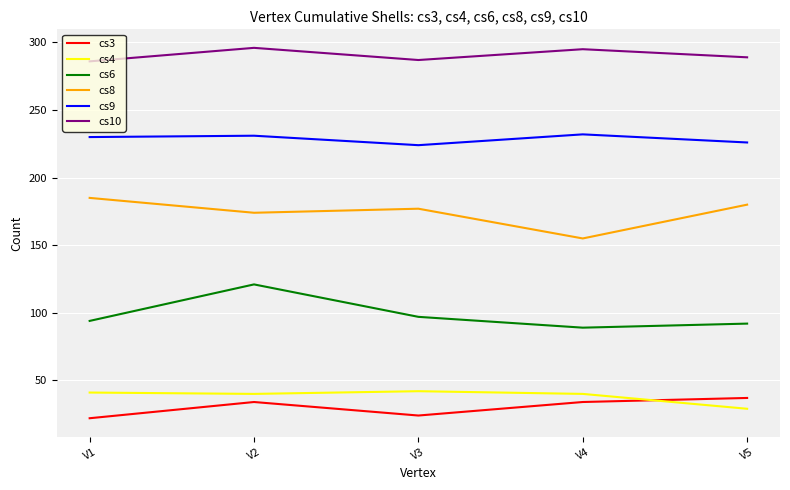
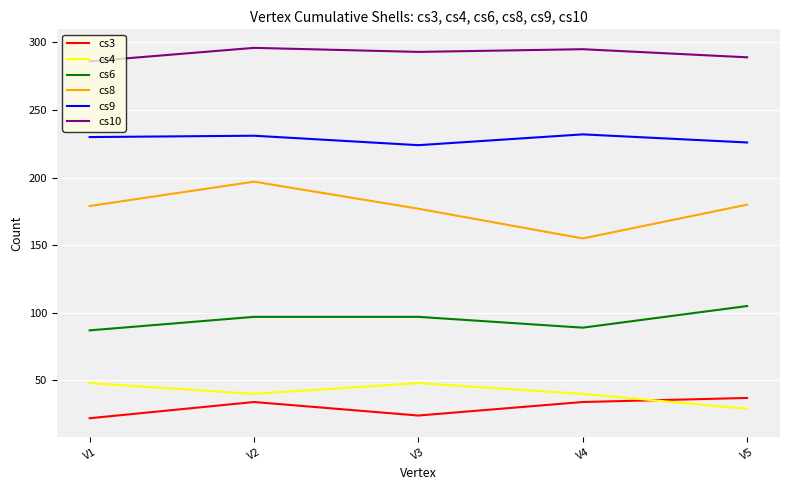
  {
    "cs3": {
      "V1": 22,
      "V2": 34,
      "V3": 24,
      "V4": 34,
      "V5": 37
    },
    "cs4": {
-     "V1": 41,
+     "V1": 48,
      "V2": 40,
-     "V3": 42,
+     "V3": 48,
      "V4": 40,
      "V5": 29
    },
    "cs6": {
-     "V1": 94,
-     "V2": 121,
+     "V1": 87,
+     "V2": 97,
      "V3": 97,
      "V4": 89,
-     "V5": 92
+     "V5": 105
    },
    "cs8": {
-     "V1": 185,
-     "V2": 174,
+     "V1": 179,
+     "V2": 197,
      "V3": 177,
      "V4": 155,
      "V5": 180
    },
    "cs9": {
      "V1": 230,
      "V2": 231,
      "V3": 224,
      "V4": 232,
      "V5": 226
    },
    "cs10": {
      "V2": 296,
-     "V3": 287,
+     "V3": 293,
      "V4": 295,
      "V5": 289
    }
  }
